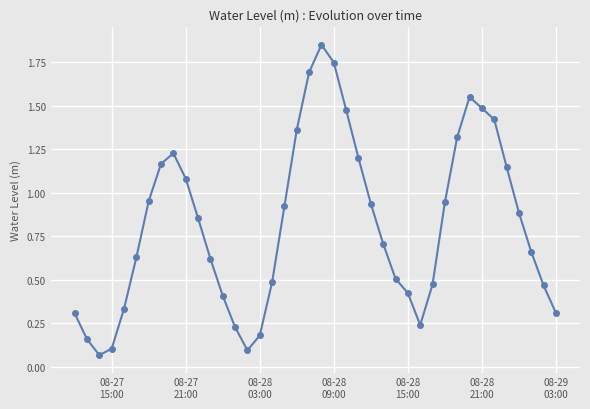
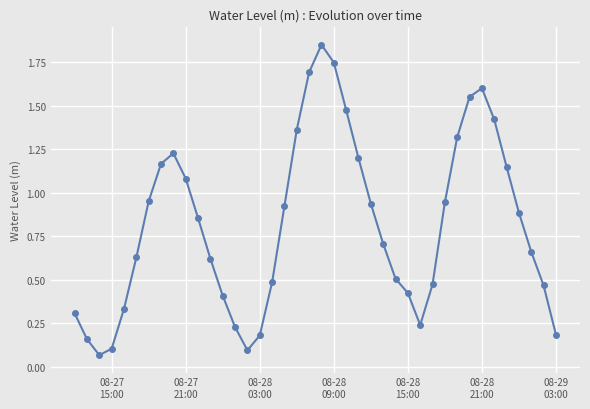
  {
    "08-27 15:00": 0.10,
    "08-27 21:00": 1.08,
    "08-28 03:00": 0.18,
    "08-28 09:00": 1.75,
    "08-28 15:00": 0.42,
-   "08-28 21:00": 1.49,
-   "08-29 03:00": 0.31
+   "08-28 21:00": 1.60,
+   "08-29 03:00": 0.18
  }
